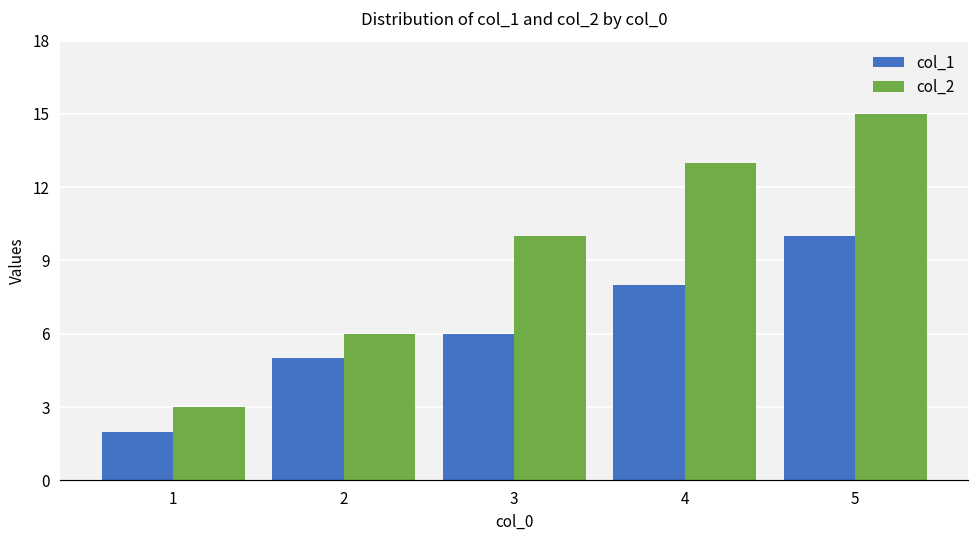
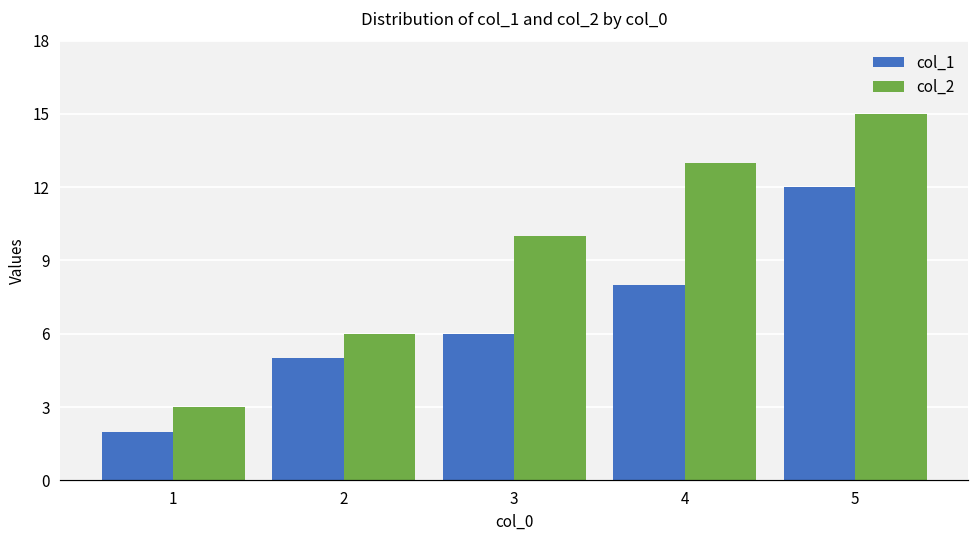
  {
    "col_1": {
      "1": 2,
      "2": 5,
      "3": 6,
      "4": 8,
-     "5": 10
+     "5": 12
    },
    "col_2": {
      "1": 3,
      "2": 6,
      "3": 10,
      "4": 13,
      "5": 15
    }
  }
